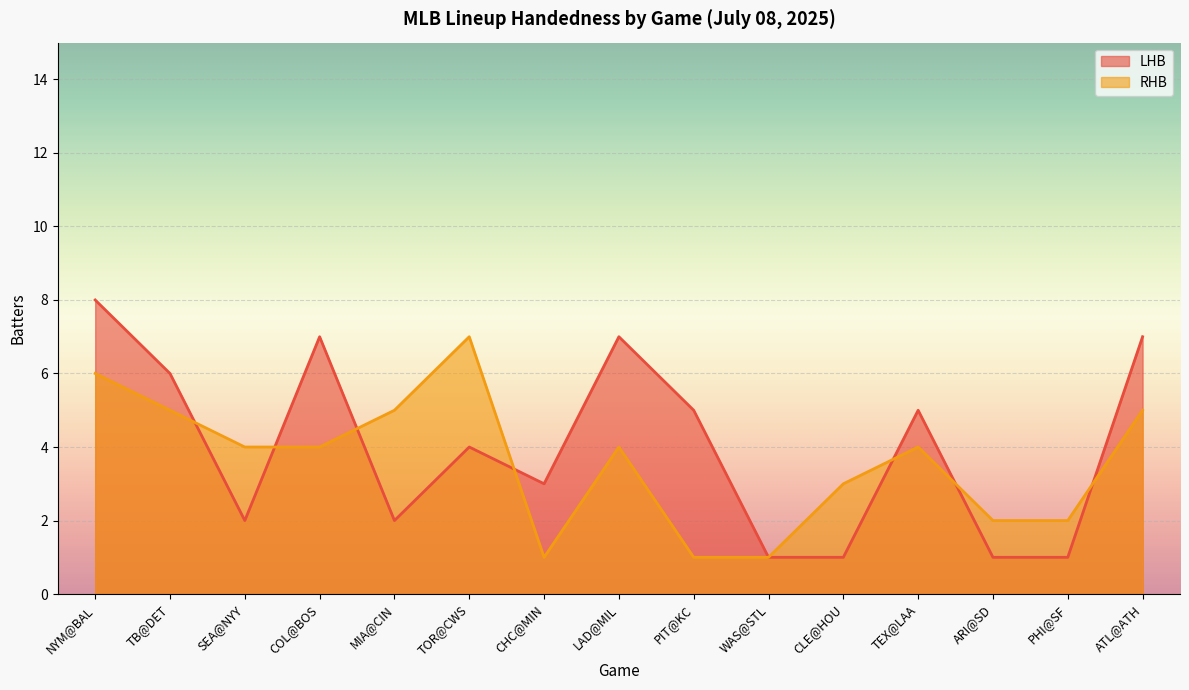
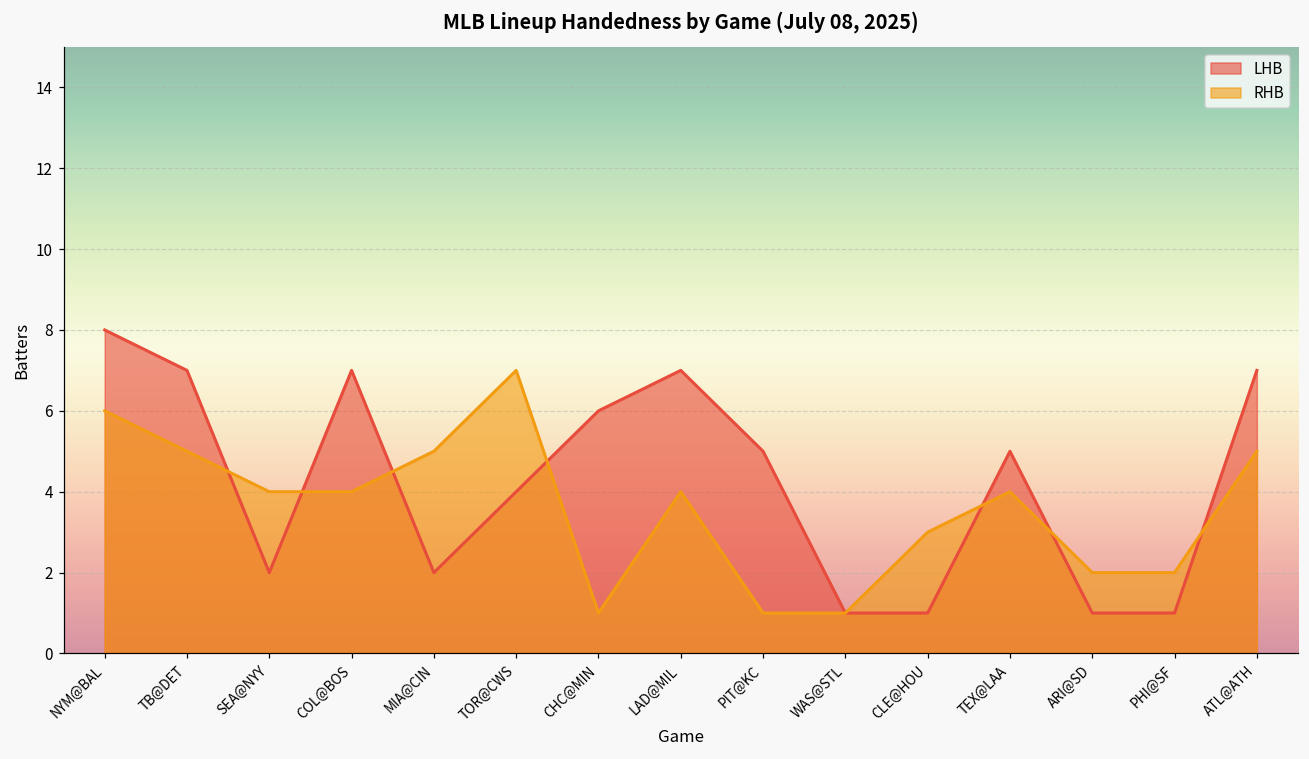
  {
    "LHB": {
      "NYM@BAL": 8,
-     "TB@DET": 6,
+     "TB@DET": 7,
      "SEA@NYY": 2,
      "COL@BOS": 7,
      "MIA@CIN": 2,
      "TOR@CWS": 4,
-     "CHC@MIN": 3,
+     "CHC@MIN": 6,
      "LAD@MIL": 7,
      "PIT@KC": 5,
      "CLE@HOU": 1,
      "TEX@LAA": 5,
      "ARI@SD": 1,
      "PHI@SF": 1,
      "ATL@ATH": 7
    },
    "RHB": {
      "NYM@BAL": 6,
      "TB@DET": 5,
      "SEA@NYY": 4,
      "COL@BOS": 4,
      "MIA@CIN": 5,
      "TOR@CWS": 7,
      "CHC@MIN": 1,
      "LAD@MIL": 4,
      "PIT@KC": 1,
      "CLE@HOU": 3,
      "TEX@LAA": 4,
      "ARI@SD": 2,
      "PHI@SF": 2,
      "ATL@ATH": 5
    }
  }
